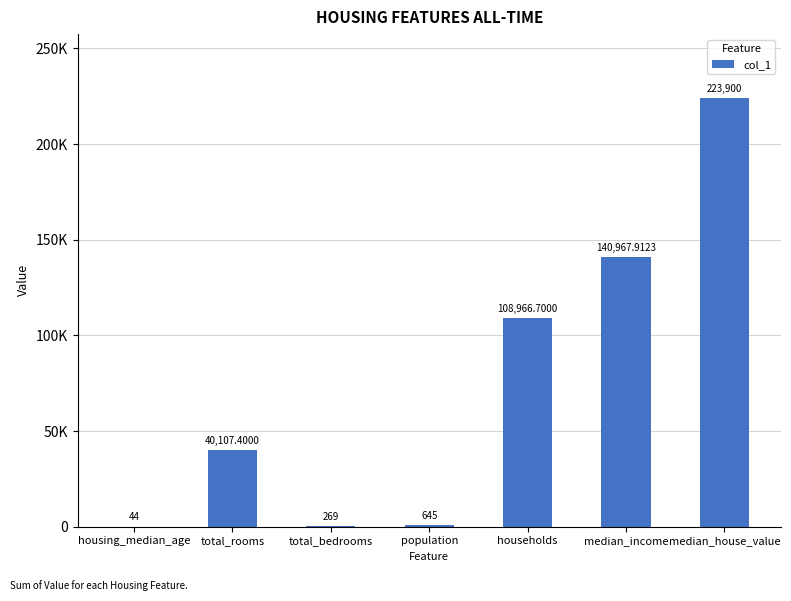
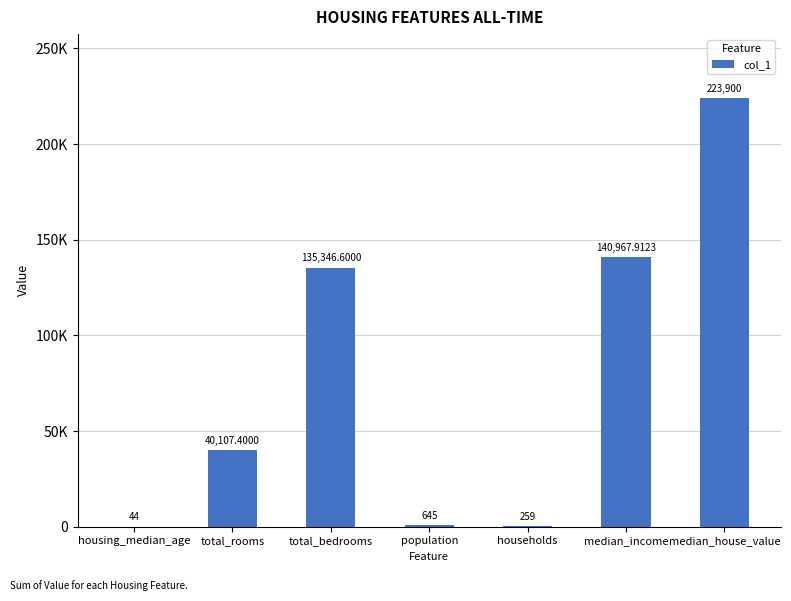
  {
    "housing_median_age": "44",
    "total_rooms": "40,107.4000",
-   "total_bedrooms": "269",
+   "total_bedrooms": "135,346.6000",
    "population": "645",
-   "households": "108,966.7000",
+   "households": "259",
    "median_income": "140,967.9123",
    "median_house_value": "223,900"
  }
